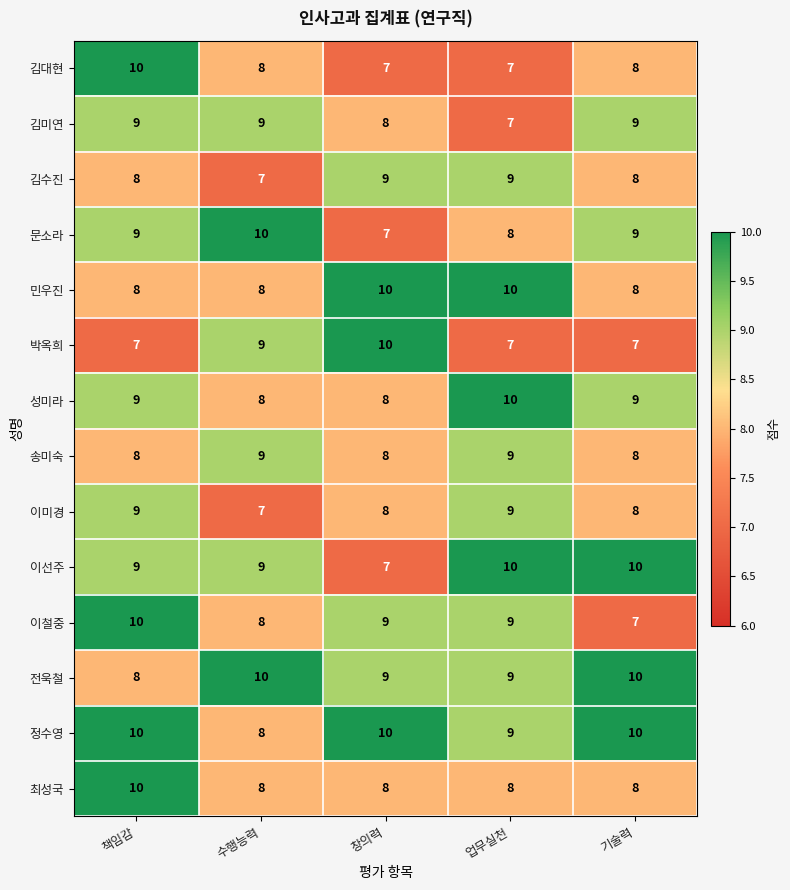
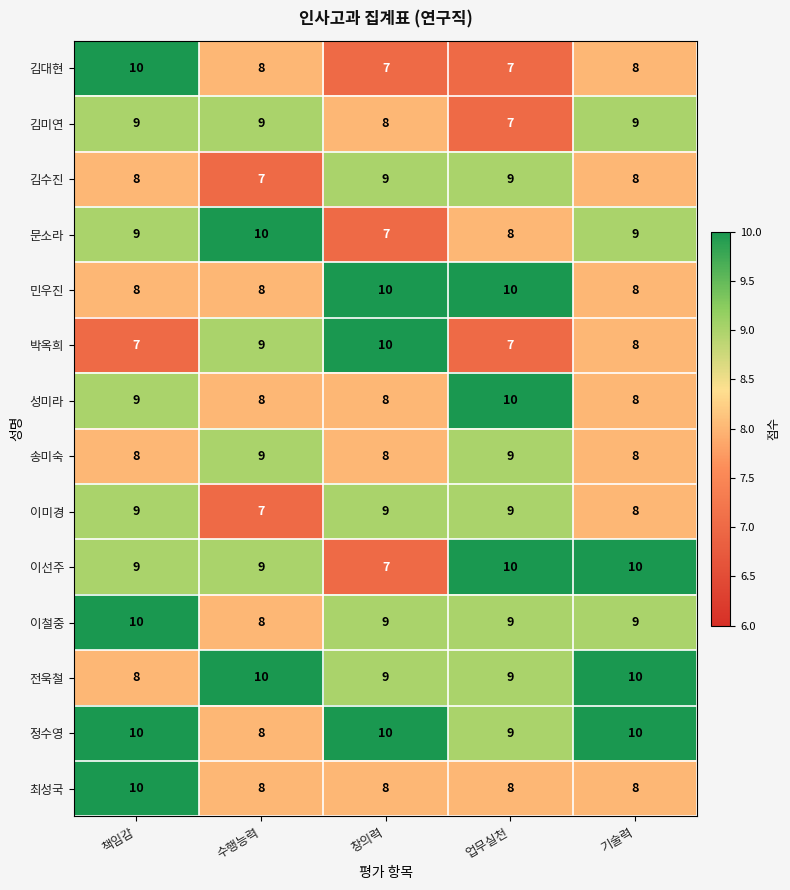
  {
    "김대현": {
      "책임감": 10,
      "수행능력": 8,
      "창의력": 7,
      "업무실천": 7,
      "기술력": 8
    },
    "김미연": {
      "책임감": 9,
      "수행능력": 9,
      "창의력": 8,
      "업무실천": 7,
      "기술력": 9
    },
    "김수진": {
      "책임감": 8,
      "수행능력": 7,
      "창의력": 9,
      "업무실천": 9,
      "기술력": 8
    },
    "문소라": {
      "책임감": 9,
      "수행능력": 10,
      "창의력": 7,
      "업무실천": 8,
      "기술력": 9
    },
    "민우진": {
      "책임감": 8,
      "수행능력": 8,
      "창의력": 10,
      "업무실천": 10,
      "기술력": 8
    },
    "박옥희": {
      "책임감": 7,
      "수행능력": 9,
      "창의력": 10,
      "업무실천": 7,
-     "기술력": 7
+     "기술력": 8
    },
    "성미라": {
      "책임감": 9,
      "수행능력": 8,
      "창의력": 8,
      "업무실천": 10,
-     "기술력": 9
+     "기술력": 8
    },
    "송미숙": {
      "책임감": 8,
      "수행능력": 9,
      "창의력": 8,
      "업무실천": 9,
      "기술력": 8
    },
    "이미경": {
      "책임감": 9,
      "수행능력": 7,
-     "창의력": 8,
+     "창의력": 9,
      "업무실천": 9,
      "기술력": 8
    },
    "이선주": {
      "책임감": 9,
      "수행능력": 9,
      "창의력": 7,
      "업무실천": 10,
      "기술력": 10
    },
    "이철중": {
      "책임감": 10,
      "수행능력": 8,
      "창의력": 9,
      "업무실천": 9,
-     "기술력": 7
+     "기술력": 9
    },
    "전욱철": {
      "책임감": 8,
      "수행능력": 10,
      "창의력": 9,
      "업무실천": 9,
      "기술력": 10
    },
    "정수영": {
      "책임감": 10,
      "수행능력": 8,
      "창의력": 10,
      "업무실천": 9,
      "기술력": 10
    },
    "최성국": {
      "책임감": 10,
      "수행능력": 8,
      "창의력": 8,
      "업무실천": 8,
      "기술력": 8
    }
  }
